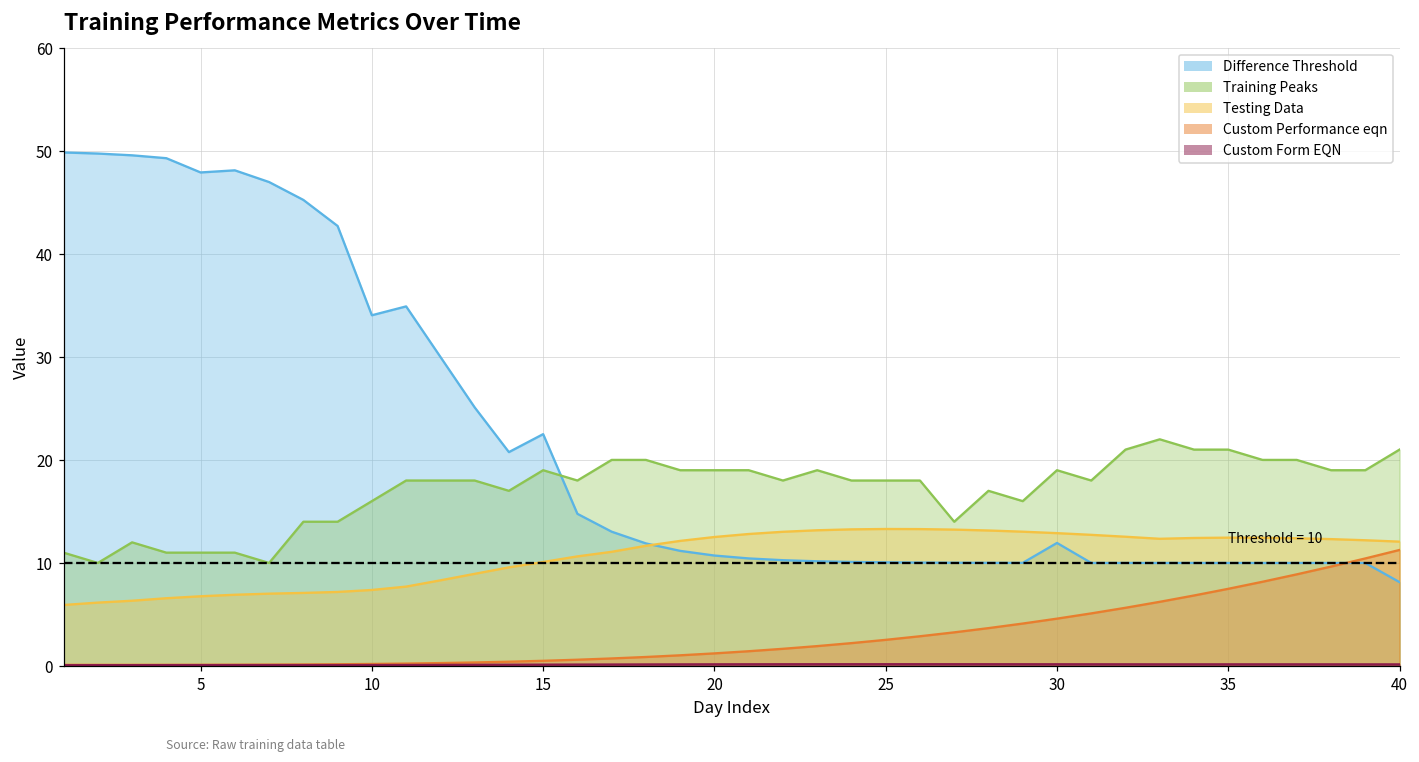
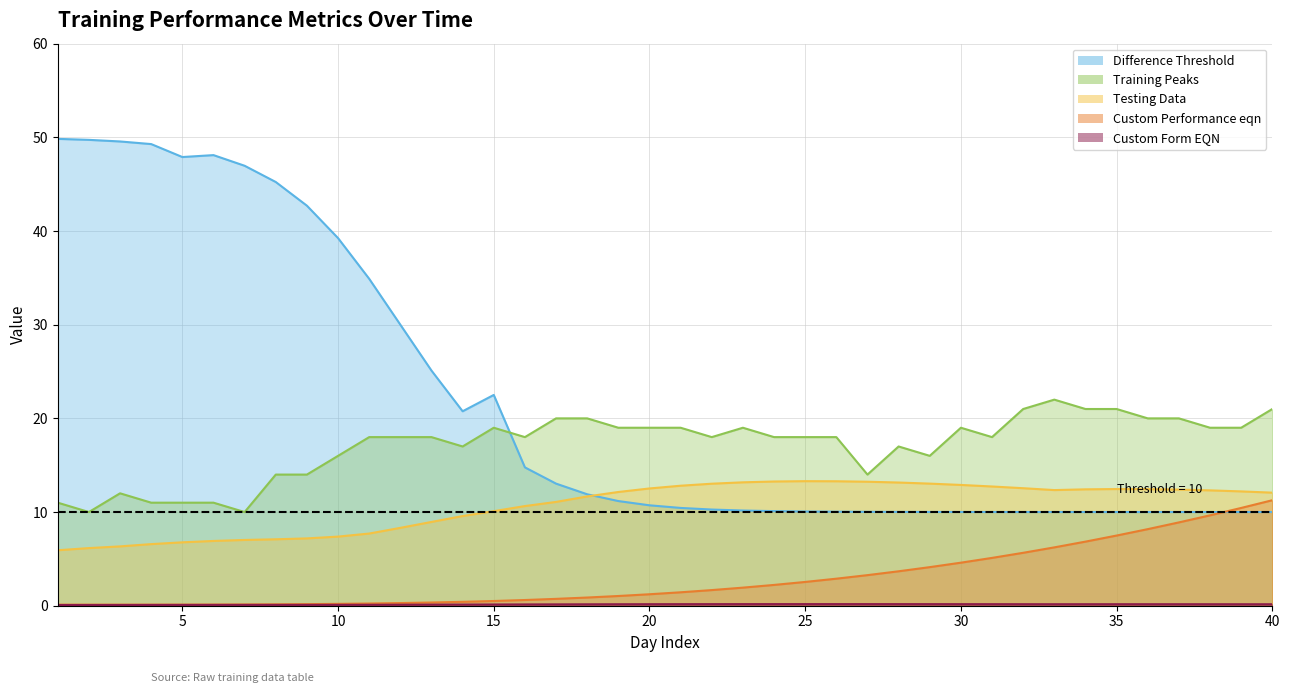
  {
    "Difference Threshold": {
      "5": 48,
-     "10": 34,
+     "10": 39,
      "15": 23,
      "20": 11,
      "25": 10,
-     "30": 12,
+     "30": 10,
      "35": 10,
-     "40": 8
+     "40": 10
    },
    "Custom Form EQN": {
      "15": 0,
      "20": 0,
      "25": 0,
      "30": 0,
      "35": 0,
      "40": 0
    }
  }
